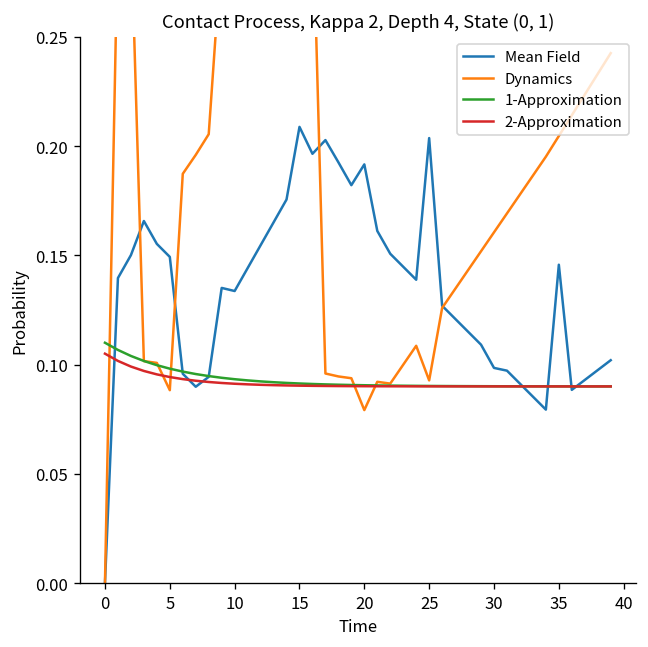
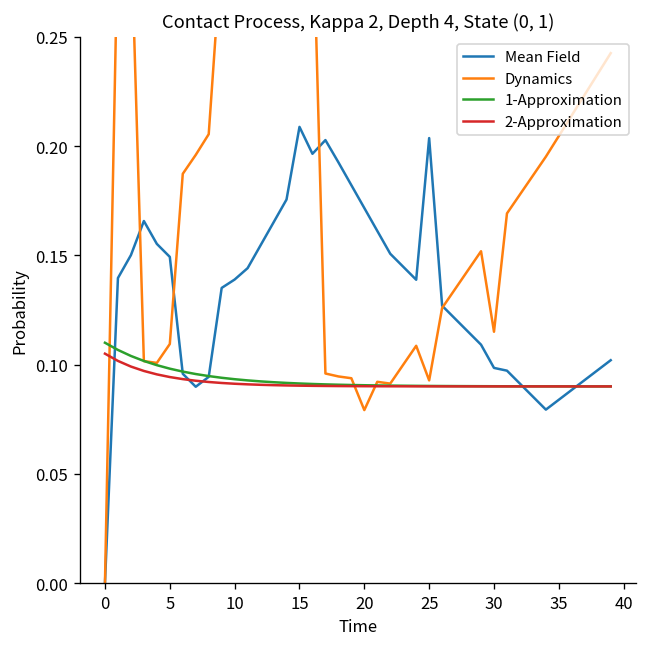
  {
    "Mean Field": {
      "5": 0.149,
-     "10": 0.134,
+     "10": 0.139,
      "15": 0.209,
-     "20": 0.192,
+     "20": 0.172,
      "25": 0.204,
      "30": 0.098,
-     "35": 0.146
+     "35": 0.084
    },
    "Dynamics": {
-     "5": 0.088,
+     "5": 0.109,
      "20": 0.079,
      "25": 0.093,
-     "30": 0.161
+     "30": 0.115
    },
    "1-Approximation": {
      "0": 0.110,
      "5": 0.098,
      "10": 0.093
    },
    "2-Approximation": {
      "0": 0.105,
      "5": 0.094,
      "10": 0.091
    }
  }
